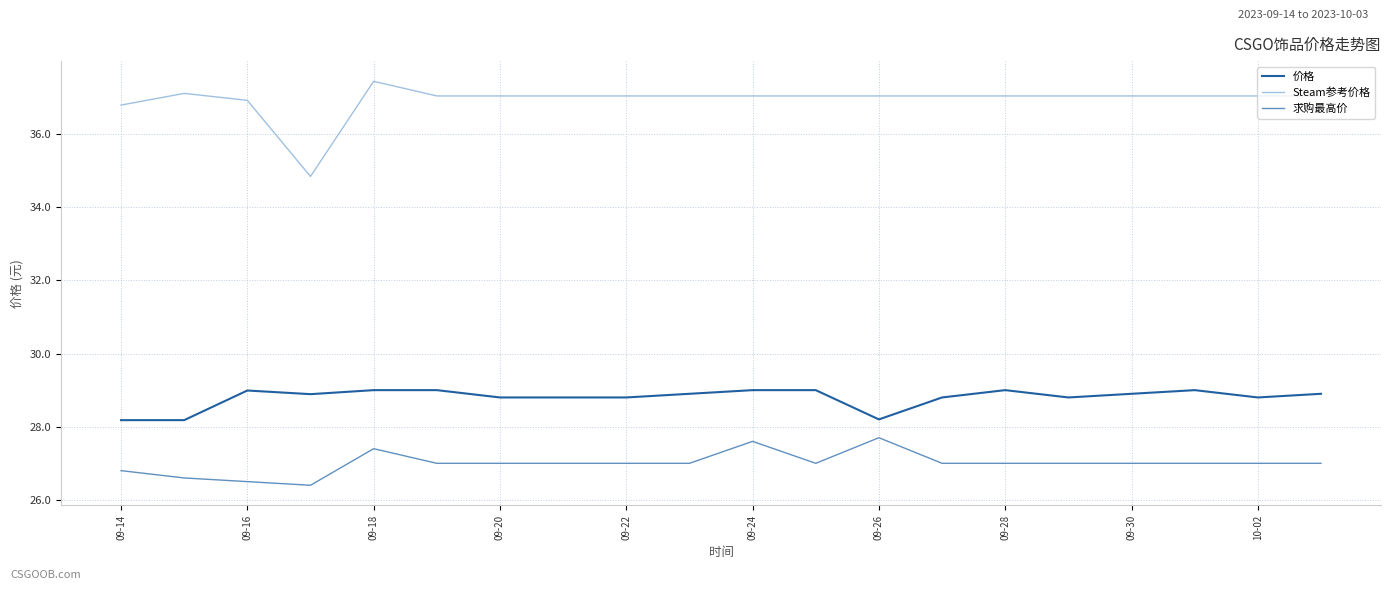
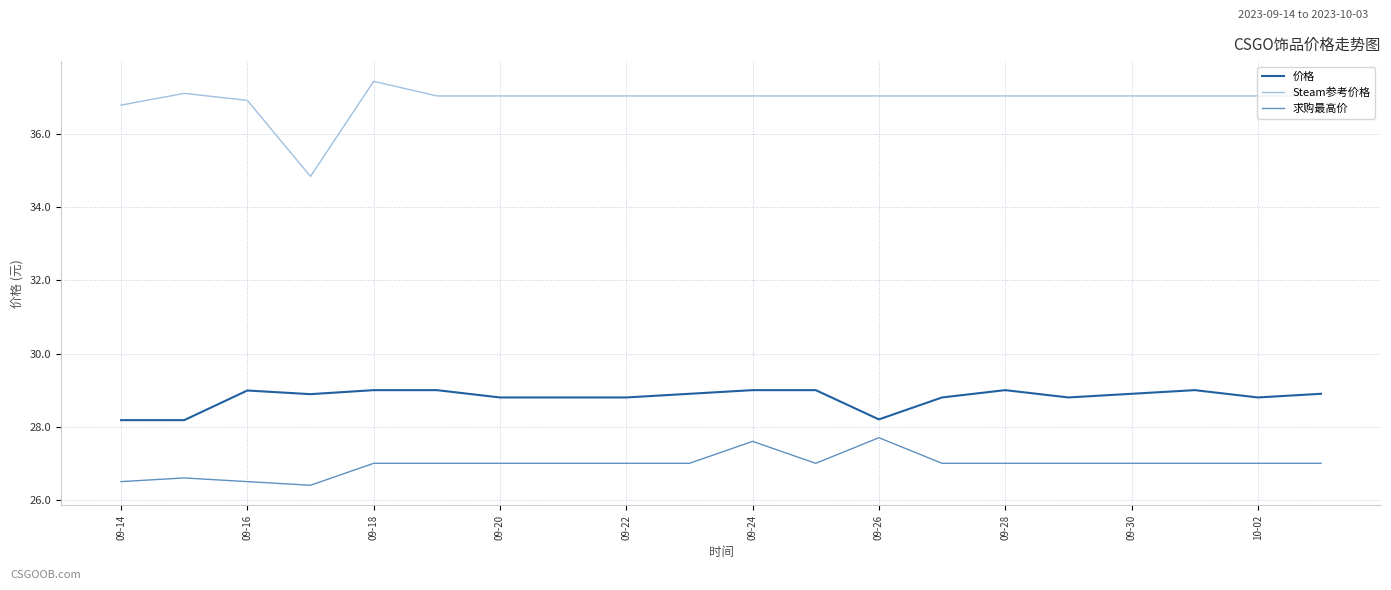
  {
    "价格": {
      "09-14": 28.2,
      "09-16": 29.0,
      "09-18": 29.0,
      "09-20": 28.8,
      "09-22": 28.8,
      "09-24": 29.0,
      "09-26": 28.2,
      "09-28": 29.0,
      "09-30": 28.9,
      "10-02": 28.8
    },
    "Steam参考价格": {
      "09-14": 36.8,
      "09-16": 36.9,
      "09-18": 37.4,
      "09-20": 37.0,
      "09-22": 37.0,
      "09-24": 37.0,
      "09-26": 37.0,
      "09-28": 37.0,
      "09-30": 37.0
    },
    "求购最高价": {
-     "09-14": 26.8,
+     "09-14": 26.5,
      "09-16": 26.5,
-     "09-18": 27.4,
+     "09-18": 27.0,
      "09-20": 27.0,
      "09-22": 27.0,
      "09-24": 27.6,
      "09-26": 27.7,
      "09-28": 27.0,
      "09-30": 27.0,
      "10-02": 27.0
    }
  }
